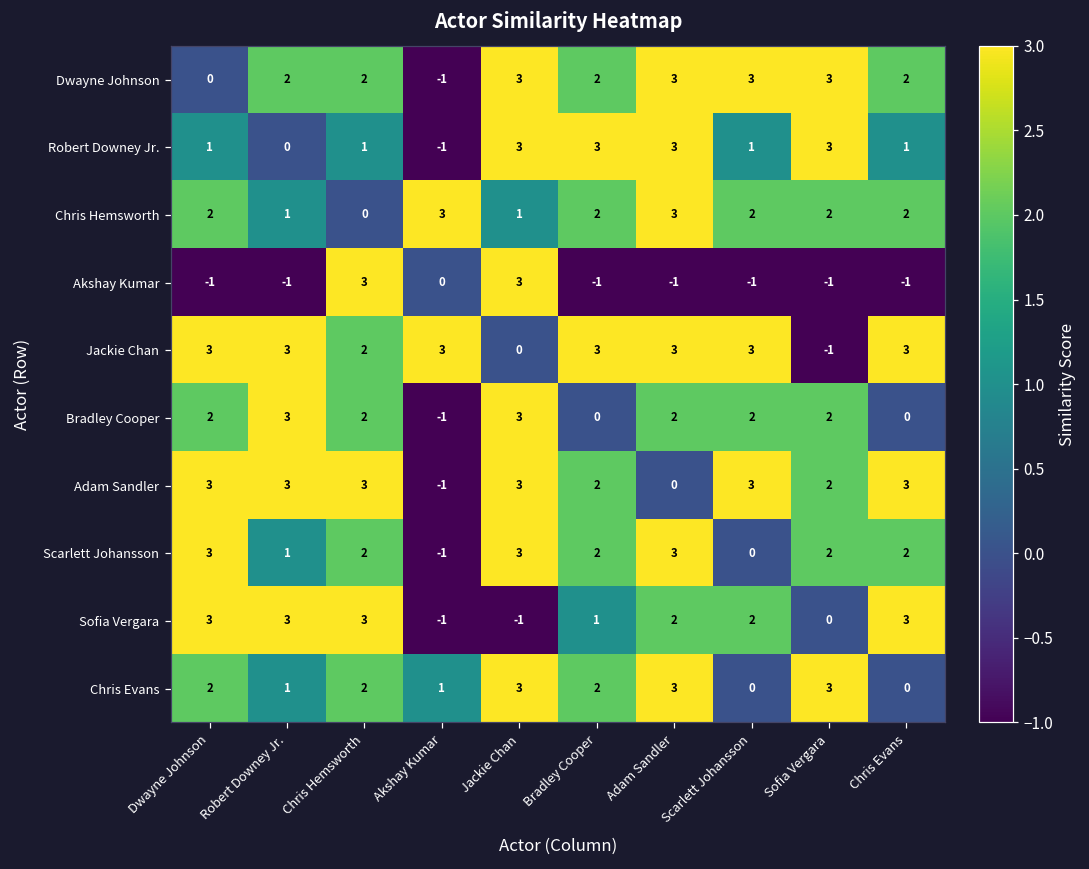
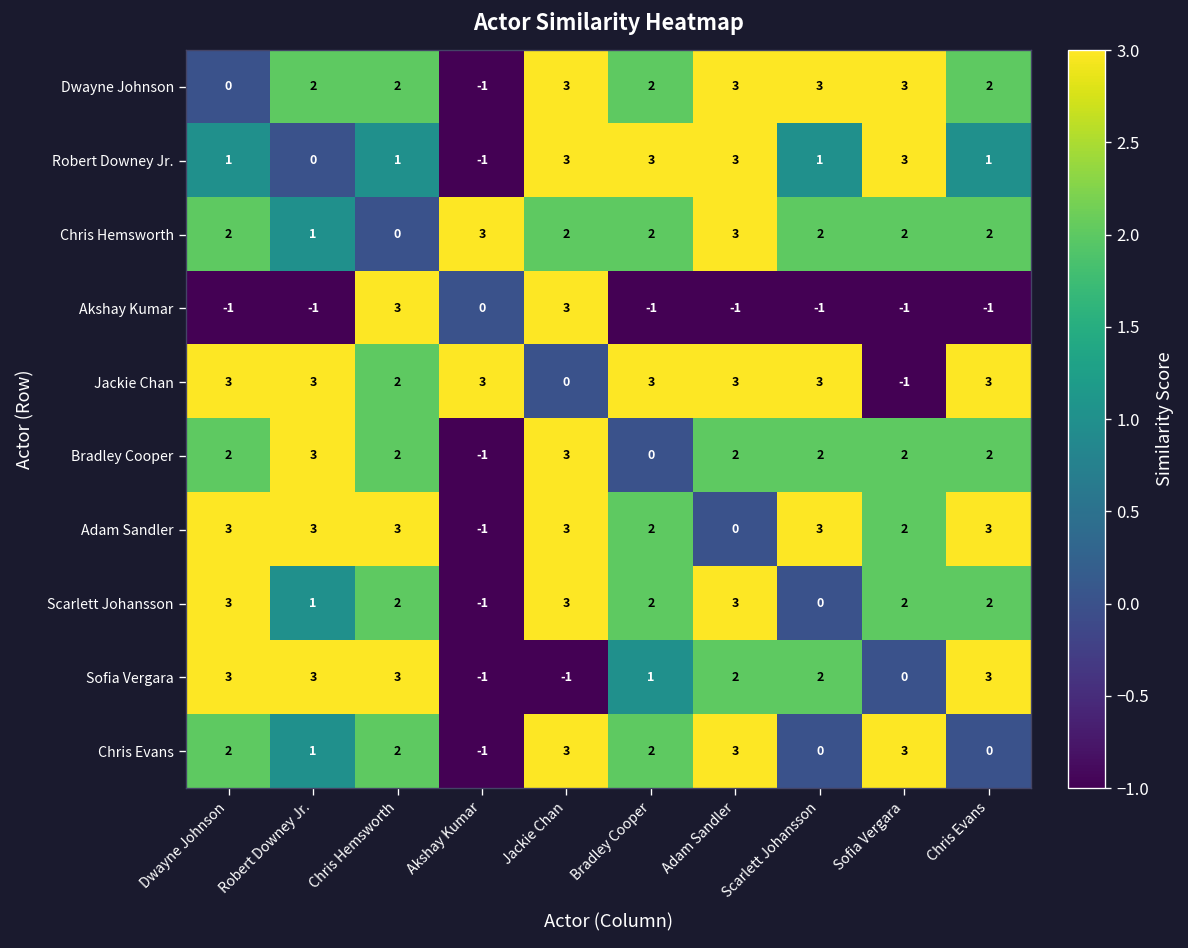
  {
    "Dwayne Johnson": {
      "Dwayne Johnson": 0,
      "Robert Downey Jr.": 2,
      "Chris Hemsworth": 2,
      "Akshay Kumar": -1,
      "Jackie Chan": 3,
      "Bradley Cooper": 2,
      "Adam Sandler": 3,
      "Scarlett Johansson": 3,
      "Sofia Vergara": 3,
      "Chris Evans": 2
    },
    "Robert Downey Jr.": {
      "Dwayne Johnson": 1,
      "Robert Downey Jr.": 0,
      "Chris Hemsworth": 1,
      "Akshay Kumar": -1,
      "Jackie Chan": 3,
      "Bradley Cooper": 3,
      "Adam Sandler": 3,
      "Scarlett Johansson": 1,
      "Sofia Vergara": 3,
      "Chris Evans": 1
    },
    "Chris Hemsworth": {
      "Dwayne Johnson": 2,
      "Robert Downey Jr.": 1,
      "Chris Hemsworth": 0,
      "Akshay Kumar": 3,
-     "Jackie Chan": 1,
+     "Jackie Chan": 2,
      "Bradley Cooper": 2,
      "Adam Sandler": 3,
      "Scarlett Johansson": 2,
      "Sofia Vergara": 2,
      "Chris Evans": 2
    },
    "Akshay Kumar": {
      "Dwayne Johnson": -1,
      "Robert Downey Jr.": -1,
      "Chris Hemsworth": 3,
      "Akshay Kumar": 0,
      "Jackie Chan": 3,
      "Bradley Cooper": -1,
      "Adam Sandler": -1,
      "Scarlett Johansson": -1,
      "Sofia Vergara": -1,
      "Chris Evans": -1
    },
    "Jackie Chan": {
      "Dwayne Johnson": 3,
      "Robert Downey Jr.": 3,
      "Chris Hemsworth": 2,
      "Akshay Kumar": 3,
      "Jackie Chan": 0,
      "Bradley Cooper": 3,
      "Adam Sandler": 3,
      "Scarlett Johansson": 3,
      "Sofia Vergara": -1,
      "Chris Evans": 3
    },
    "Bradley Cooper": {
      "Dwayne Johnson": 2,
      "Robert Downey Jr.": 3,
      "Chris Hemsworth": 2,
      "Akshay Kumar": -1,
      "Jackie Chan": 3,
      "Bradley Cooper": 0,
      "Adam Sandler": 2,
      "Scarlett Johansson": 2,
      "Sofia Vergara": 2,
-     "Chris Evans": 0
+     "Chris Evans": 2
    },
    "Adam Sandler": {
      "Dwayne Johnson": 3,
      "Robert Downey Jr.": 3,
      "Chris Hemsworth": 3,
      "Akshay Kumar": -1,
      "Jackie Chan": 3,
      "Bradley Cooper": 2,
      "Adam Sandler": 0,
      "Scarlett Johansson": 3,
      "Sofia Vergara": 2,
      "Chris Evans": 3
    },
    "Scarlett Johansson": {
      "Dwayne Johnson": 3,
      "Robert Downey Jr.": 1,
      "Chris Hemsworth": 2,
      "Akshay Kumar": -1,
      "Jackie Chan": 3,
      "Bradley Cooper": 2,
      "Adam Sandler": 3,
      "Scarlett Johansson": 0,
      "Sofia Vergara": 2,
      "Chris Evans": 2
    },
    "Sofia Vergara": {
      "Dwayne Johnson": 3,
      "Robert Downey Jr.": 3,
      "Chris Hemsworth": 3,
      "Akshay Kumar": -1,
      "Jackie Chan": -1,
      "Bradley Cooper": 1,
      "Adam Sandler": 2,
      "Scarlett Johansson": 2,
      "Sofia Vergara": 0,
      "Chris Evans": 3
    },
    "Chris Evans": {
      "Dwayne Johnson": 2,
      "Robert Downey Jr.": 1,
      "Chris Hemsworth": 2,
-     "Akshay Kumar": 1,
+     "Akshay Kumar": -1,
      "Jackie Chan": 3,
      "Bradley Cooper": 2,
      "Adam Sandler": 3,
      "Scarlett Johansson": 0,
      "Sofia Vergara": 3,
      "Chris Evans": 0
    }
  }
